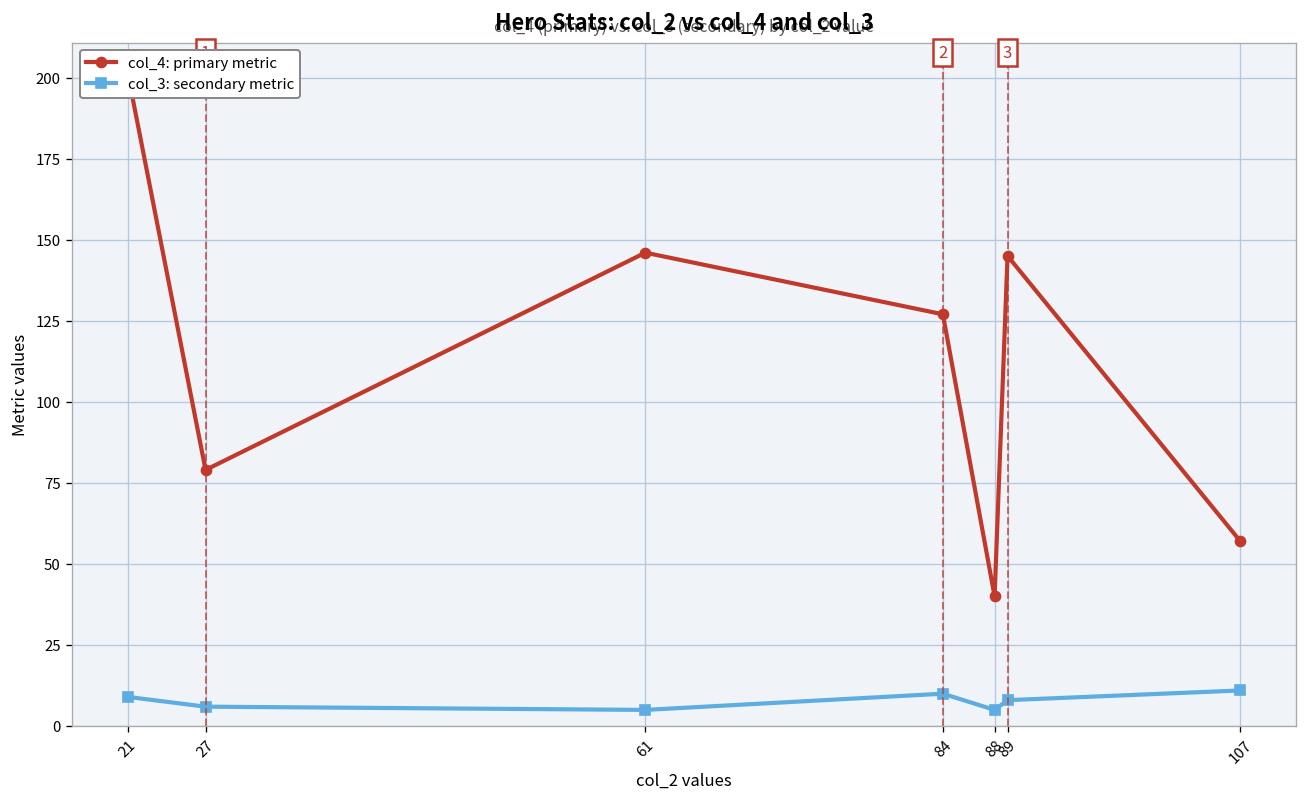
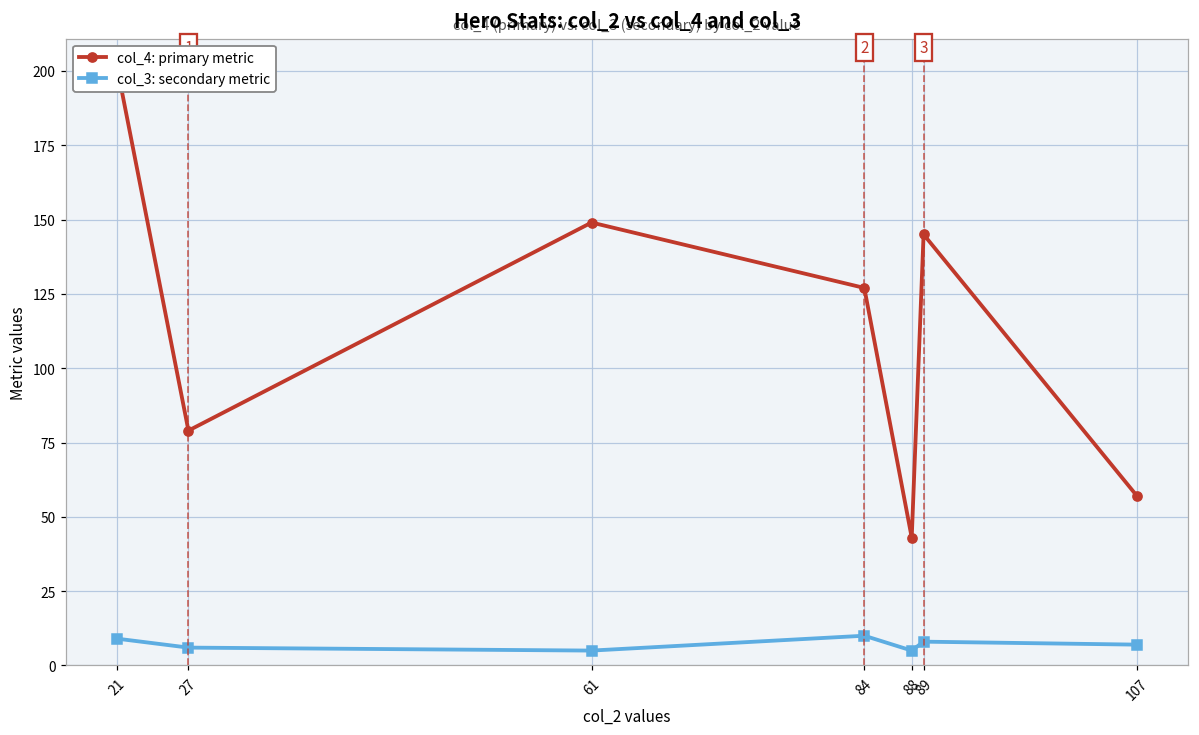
  {
    "col_4: primary metric": {
      "27": 79,
-     "61": 146,
+     "61": 149,
      "84": 127,
-     "88": 40,
+     "88": 43,
      "89": 145,
      "107": 57
    },
    "col_3: secondary metric": {
      "21": 9,
      "27": 6,
      "61": 5,
      "84": 10,
      "88": 5,
      "89": 8,
-     "107": 11
+     "107": 7
    }
  }
